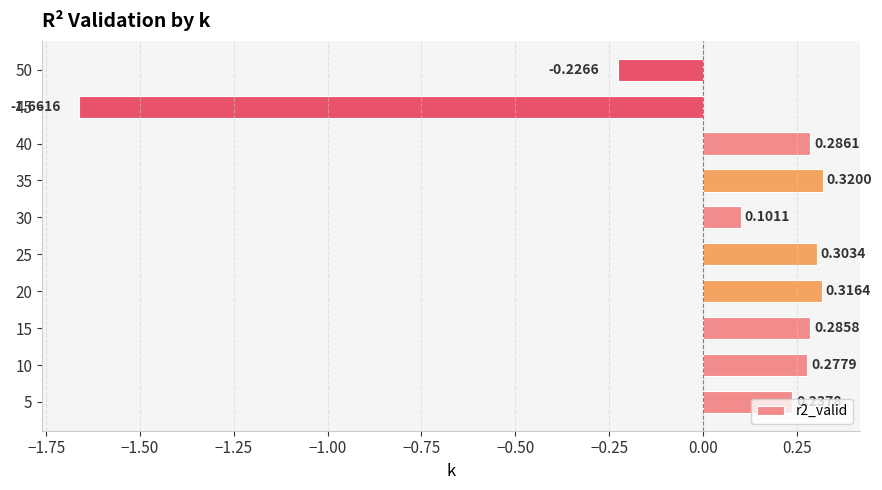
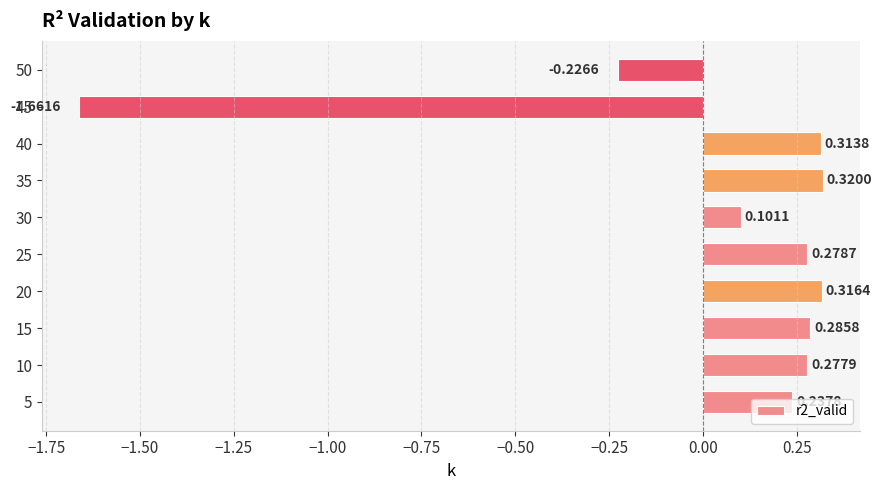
  {
    "50": -0.2266,
    "45": -1.6616,
-   "40": 0.2861,
+   "40": 0.3138,
    "35": 0.3200,
    "30": 0.1011,
-   "25": 0.3034,
+   "25": 0.2787,
    "20": 0.3164,
    "15": 0.2858,
    "10": 0.2779
  }
